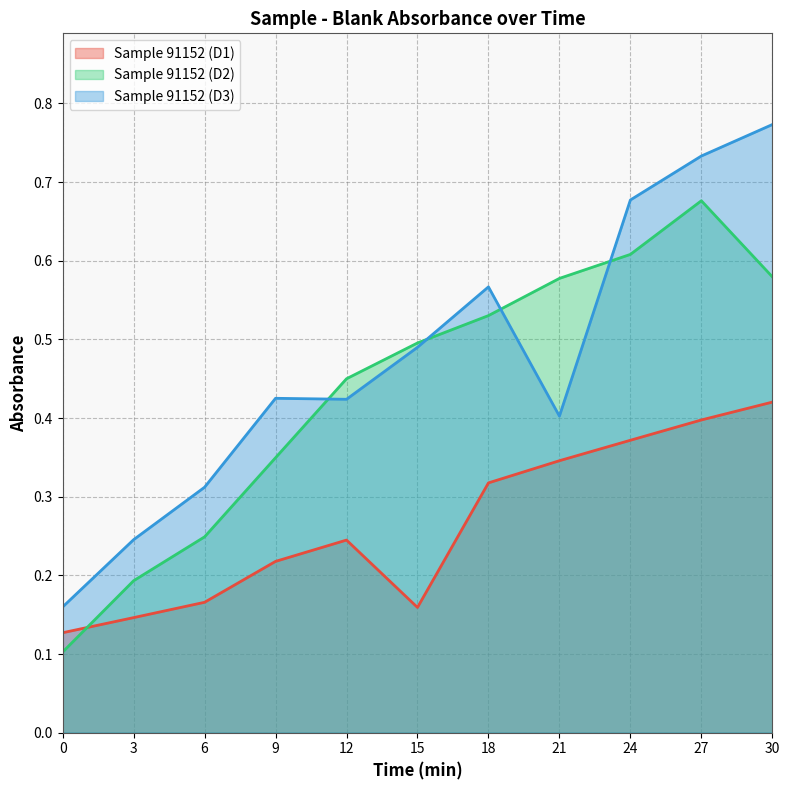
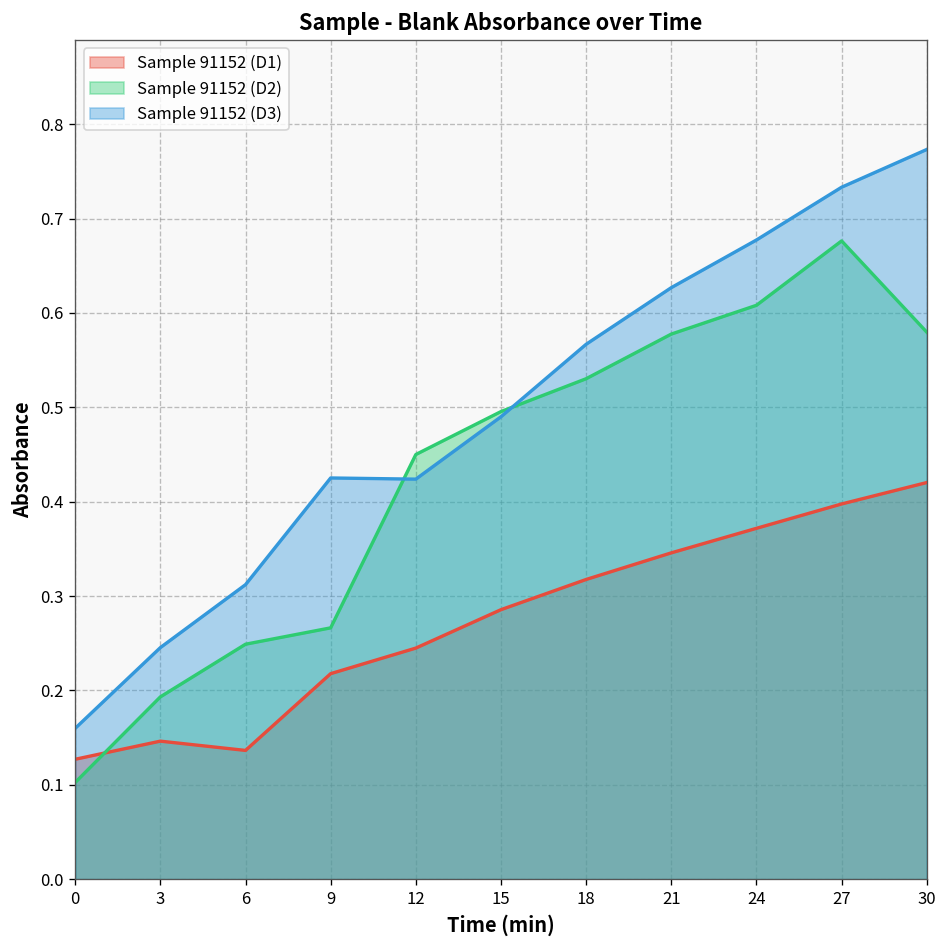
  {
    "Sample 91152 (D1)": {
      "0": 0.13,
      "3": 0.15,
-     "6": 0.17,
+     "6": 0.14,
      "9": 0.22,
      "12": 0.24,
-     "15": 0.16,
+     "15": 0.29,
      "18": 0.32,
      "21": 0.35,
      "24": 0.37,
      "27": 0.40,
      "30": 0.42
    },
    "Sample 91152 (D2)": {
      "0": 0.10,
      "3": 0.19,
      "6": 0.25,
-     "9": 0.35,
+     "9": 0.27,
      "12": 0.45,
      "15": 0.50,
      "18": 0.53,
      "21": 0.58,
      "24": 0.61,
      "27": 0.68,
      "30": 0.58
    },
    "Sample 91152 (D3)": {
      "0": 0.16,
      "3": 0.25,
      "6": 0.31,
      "9": 0.43,
      "12": 0.42,
      "15": 0.49,
      "18": 0.57,
-     "21": 0.40,
+     "21": 0.63,
      "24": 0.68,
      "27": 0.73,
      "30": 0.77
    }
  }
